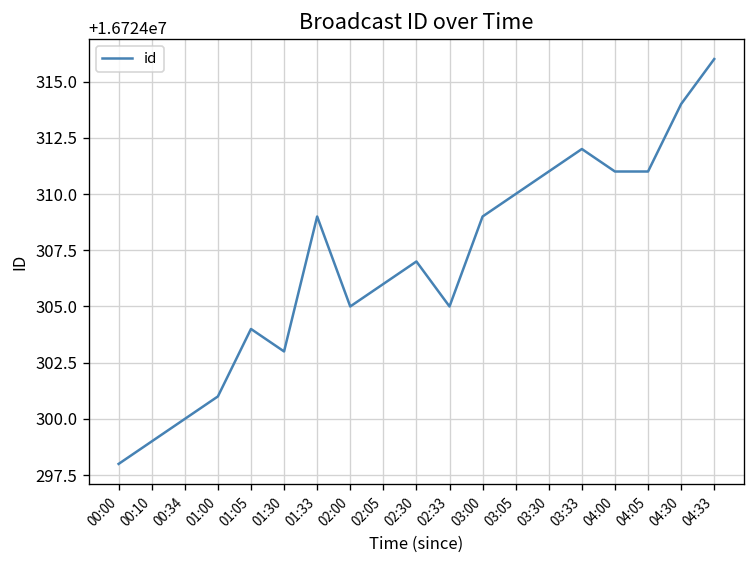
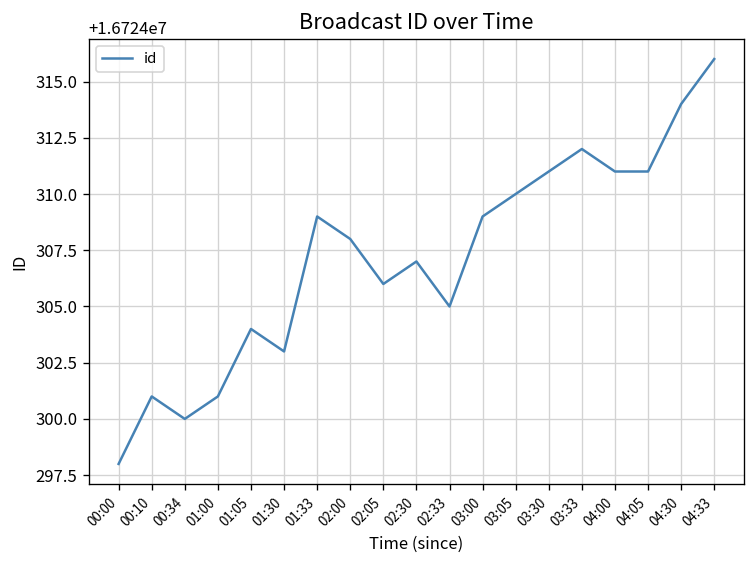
  {
    "00:00": 16724298,
-   "00:10": 16724299,
+   "00:10": 16724301,
    "00:34": 16724300,
    "01:00": 16724301,
    "01:05": 16724304,
    "01:30": 16724303,
    "01:33": 16724309,
-   "02:00": 16724305,
+   "02:00": 16724308,
    "02:05": 16724306,
    "02:30": 16724307,
    "02:33": 16724305,
    "03:00": 16724309,
    "03:05": 16724310,
    "03:30": 16724311,
    "03:33": 16724312,
    "04:00": 16724311,
    "04:05": 16724311,
    "04:30": 16724314,
    "04:33": 16724316
  }
